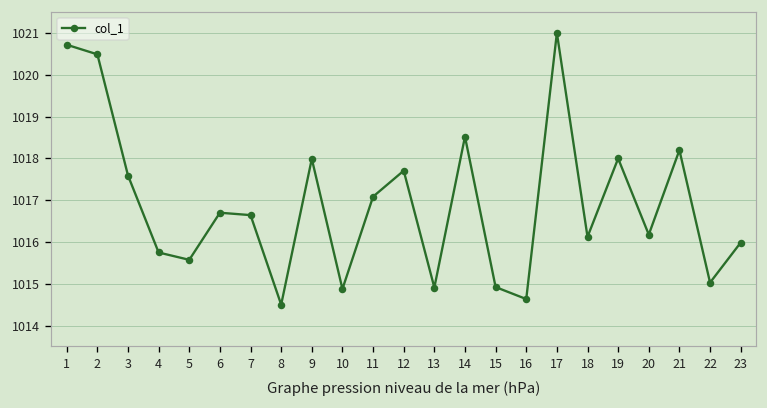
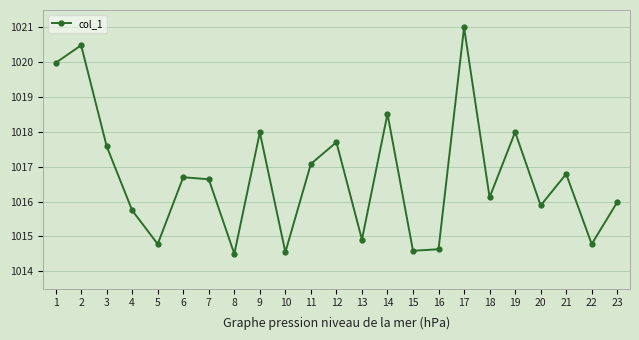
  {
-   "1": 1020.7,
+   "1": 1020.0,
    "2": 1020.5,
    "3": 1017.6,
    "4": 1015.7,
-   "5": 1015.6,
+   "5": 1014.8,
    "6": 1016.7,
    "7": 1016.6,
    "8": 1014.5,
    "9": 1018.0,
-   "10": 1014.9,
+   "10": 1014.5,
    "11": 1017.1,
    "12": 1017.7,
    "13": 1014.9,
    "14": 1018.5,
-   "15": 1014.9,
+   "15": 1014.6,
    "16": 1014.6,
    "17": 1021.0,
    "18": 1016.1,
    "19": 1018.0,
-   "20": 1016.2,
-   "21": 1018.2,
-   "22": 1015.0,
+   "20": 1015.9,
+   "21": 1016.8,
+   "22": 1014.8,
    "23": 1016.0
  }
